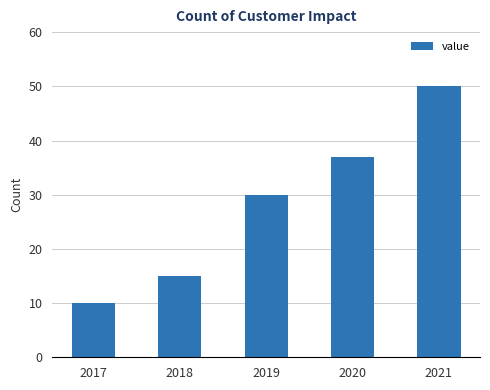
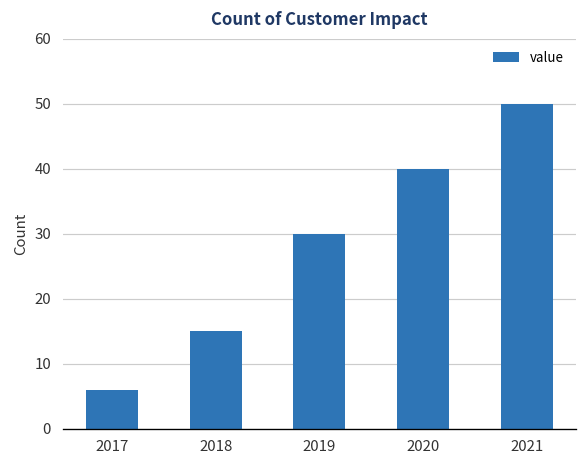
  {
-   "2017": 10,
+   "2017": 6,
    "2018": 15,
    "2019": 30,
-   "2020": 37,
+   "2020": 40,
    "2021": 50
  }
